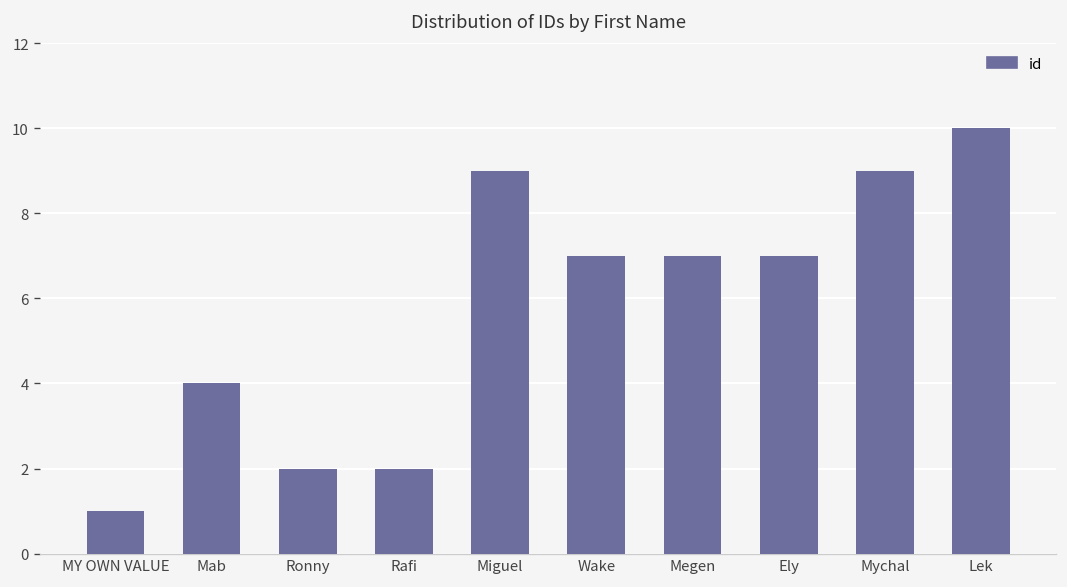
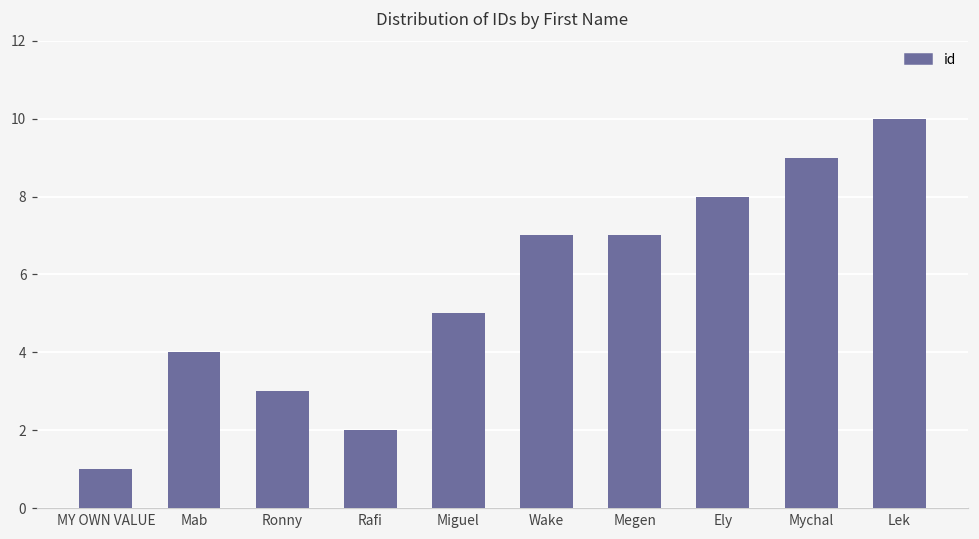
  {
    "MY OWN VALUE": 1,
    "Mab": 4,
-   "Ronny": 2,
+   "Ronny": 3,
    "Rafi": 2,
-   "Miguel": 9,
+   "Miguel": 5,
    "Wake": 7,
    "Megen": 7,
-   "Ely": 7,
+   "Ely": 8,
    "Mychal": 9,
    "Lek": 10
  }
